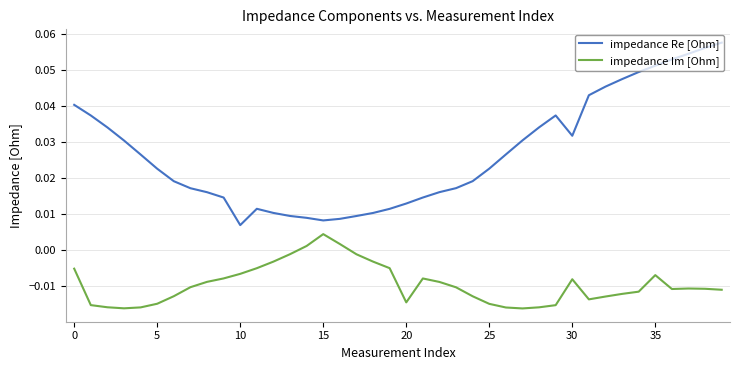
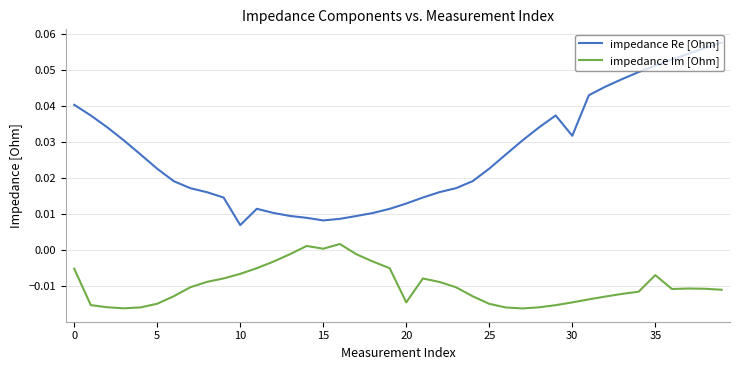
  {
    "impedance Re [Ohm]": {
      "0": 0.040,
      "5": 0.023,
      "10": 0.007,
      "15": 0.008,
      "20": 0.013,
      "25": 0.023,
      "30": 0.032
    },
    "impedance Im [Ohm]": {
      "0": -0.005,
      "5": -0.015,
      "10": -0.007,
-     "15": 0.004,
+     "15": 0.000,
      "20": -0.015,
      "25": -0.015,
-     "30": -0.008,
+     "30": -0.015,
      "35": -0.007
    }
  }
